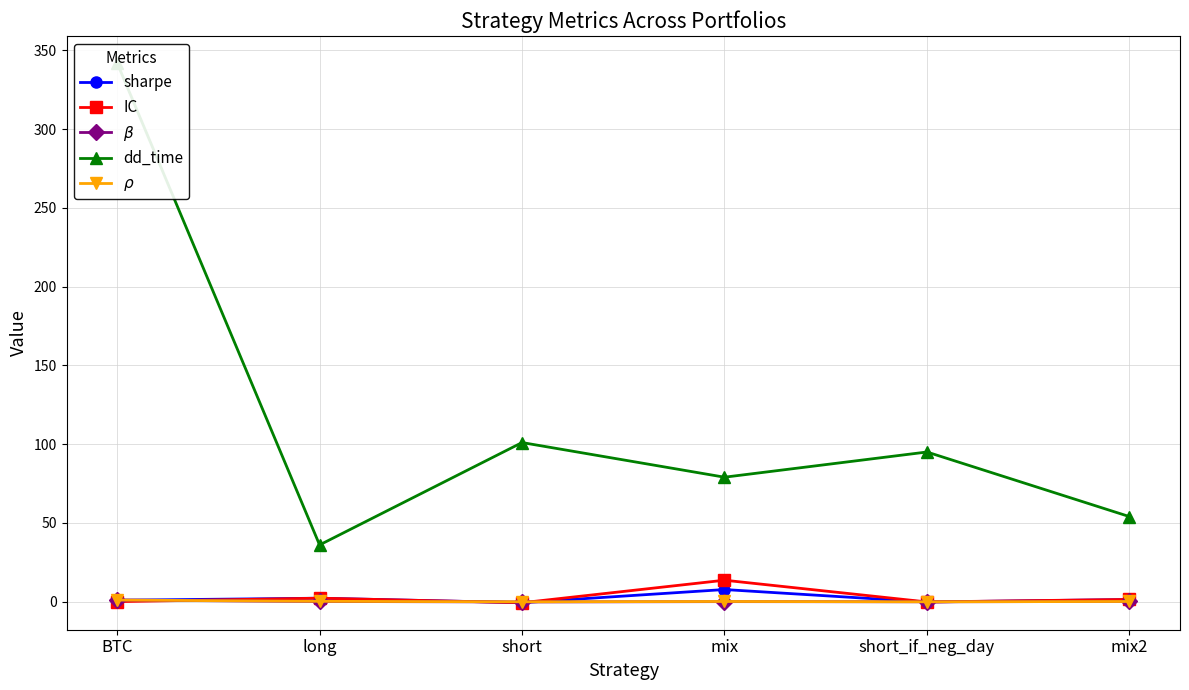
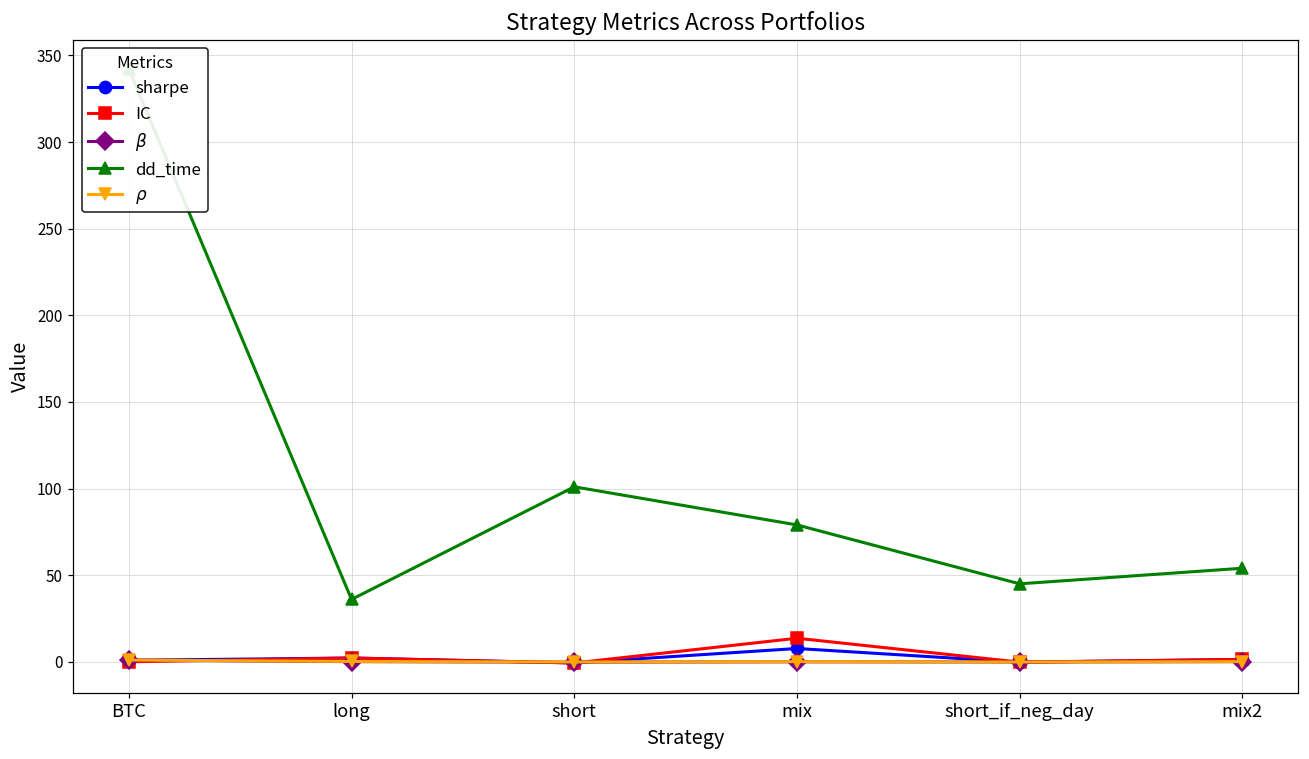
  {
    "sharpe": {
      "mix": 8
    },
    "IC": {
      "mix": 14
    },
    "dd_time": {
      "long": 36,
      "short": 101,
      "mix": 79,
-     "short_if_neg_day": 95,
+     "short_if_neg_day": 45,
      "mix2": 54
    }
  }
